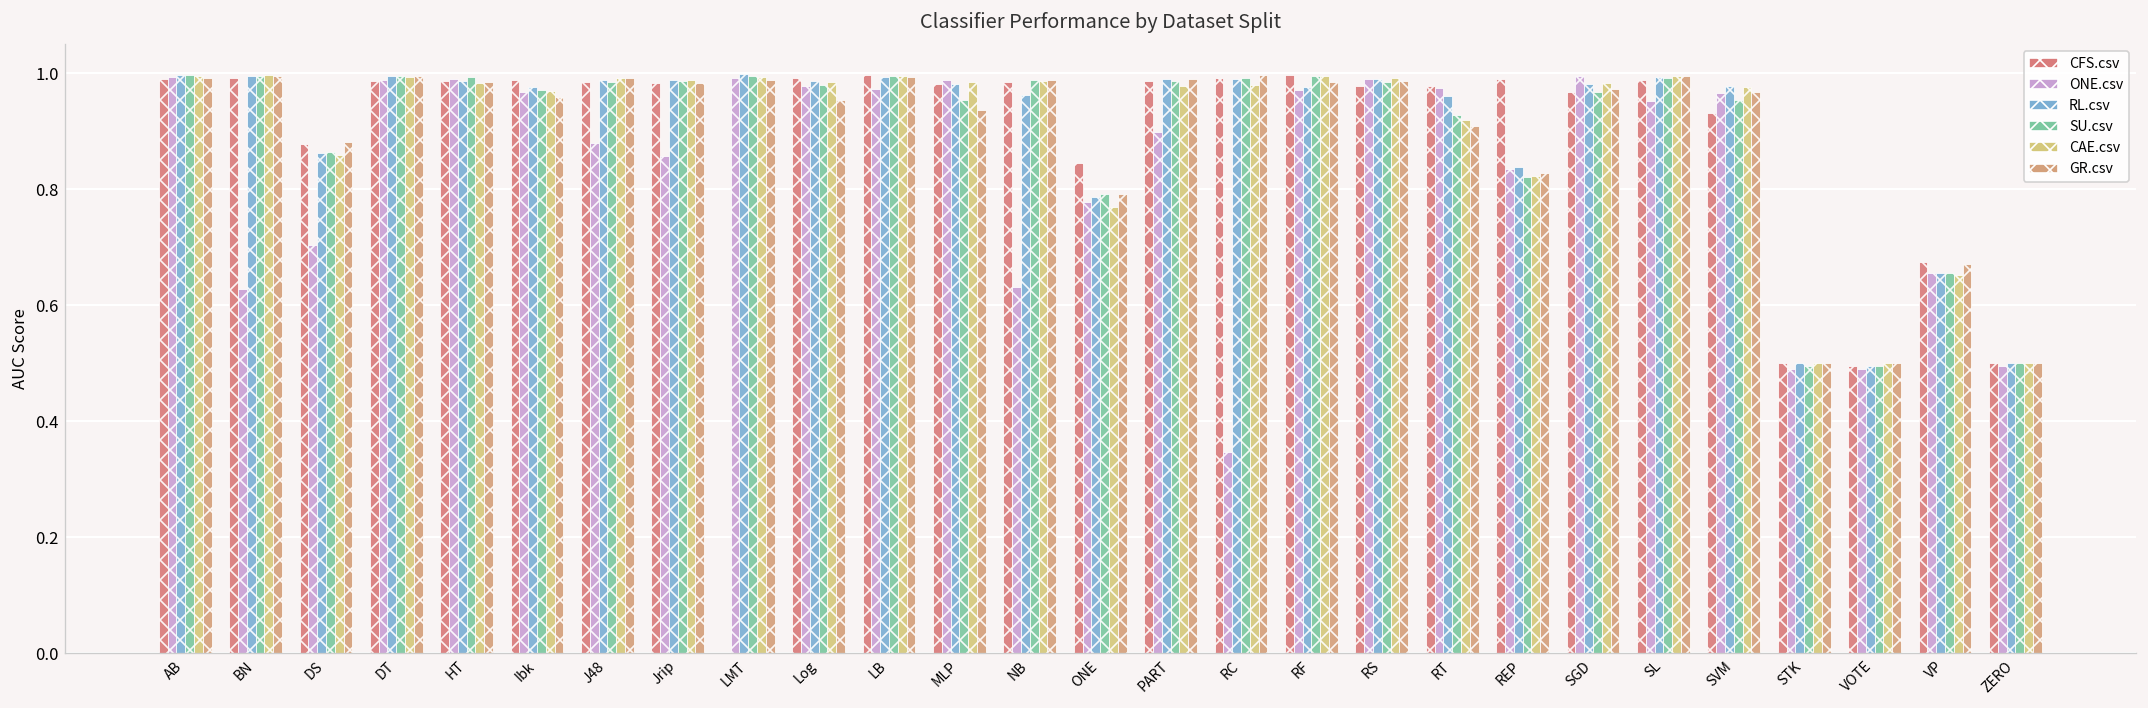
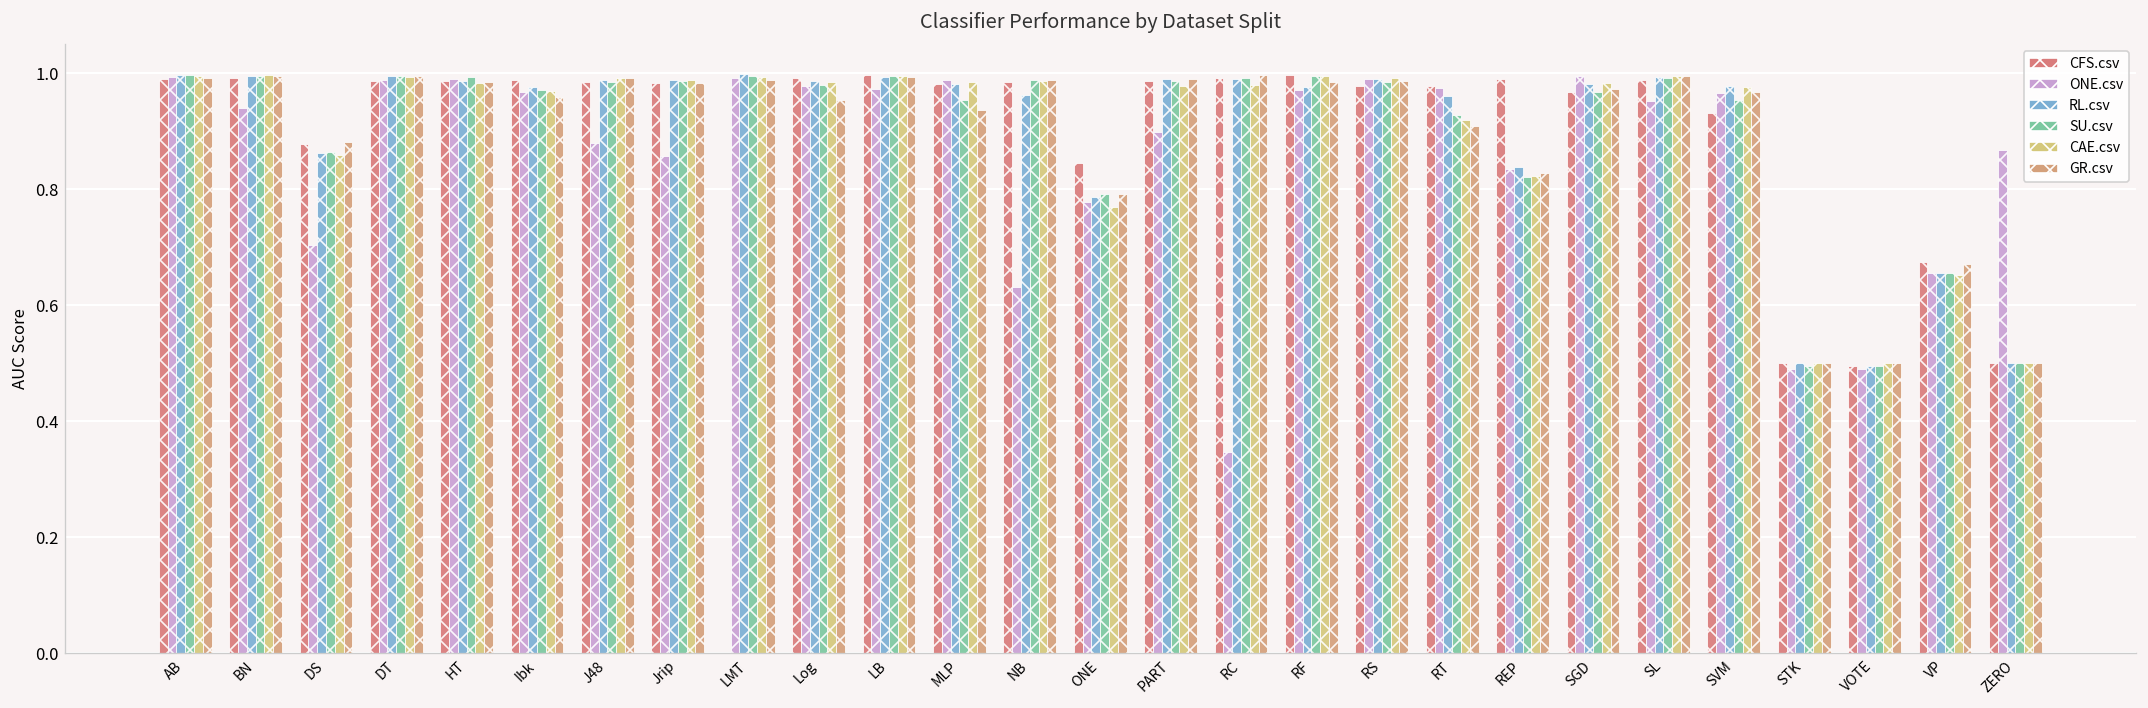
  {
    "ONE.csv": {
      "AB": 0.99,
-     "BN": 0.63,
+     "BN": 0.94,
      "DS": 0.70,
      "DT": 0.99,
      "HT": 0.99,
      "Ibk": 0.97,
      "J48": 0.88,
      "Jrip": 0.86,
      "LMT": 0.99,
      "Log": 0.98,
      "LB": 0.97,
      "MLP": 0.99,
      "NB": 0.63,
      "ONE": 0.78,
      "PART": 0.90,
      "RC": 0.35,
      "RF": 0.97,
      "RS": 0.99,
      "RT": 0.97,
      "REP": 0.83,
      "SGD": 1.00,
      "SL": 0.95,
      "SVM": 0.97,
      "STK": 0.49,
      "VOTE": 0.49,
      "VP": 0.66,
-     "ZERO": 0.50
+     "ZERO": 0.87
    }
  }
